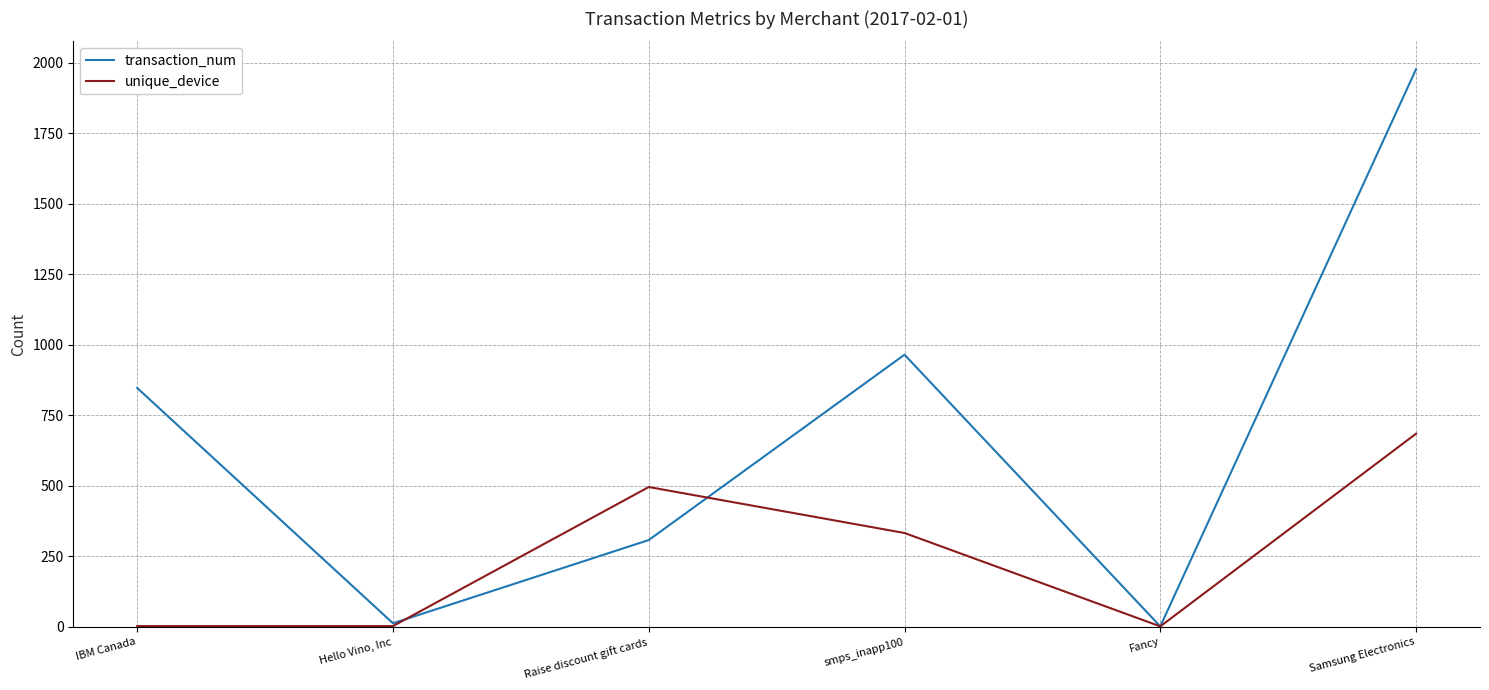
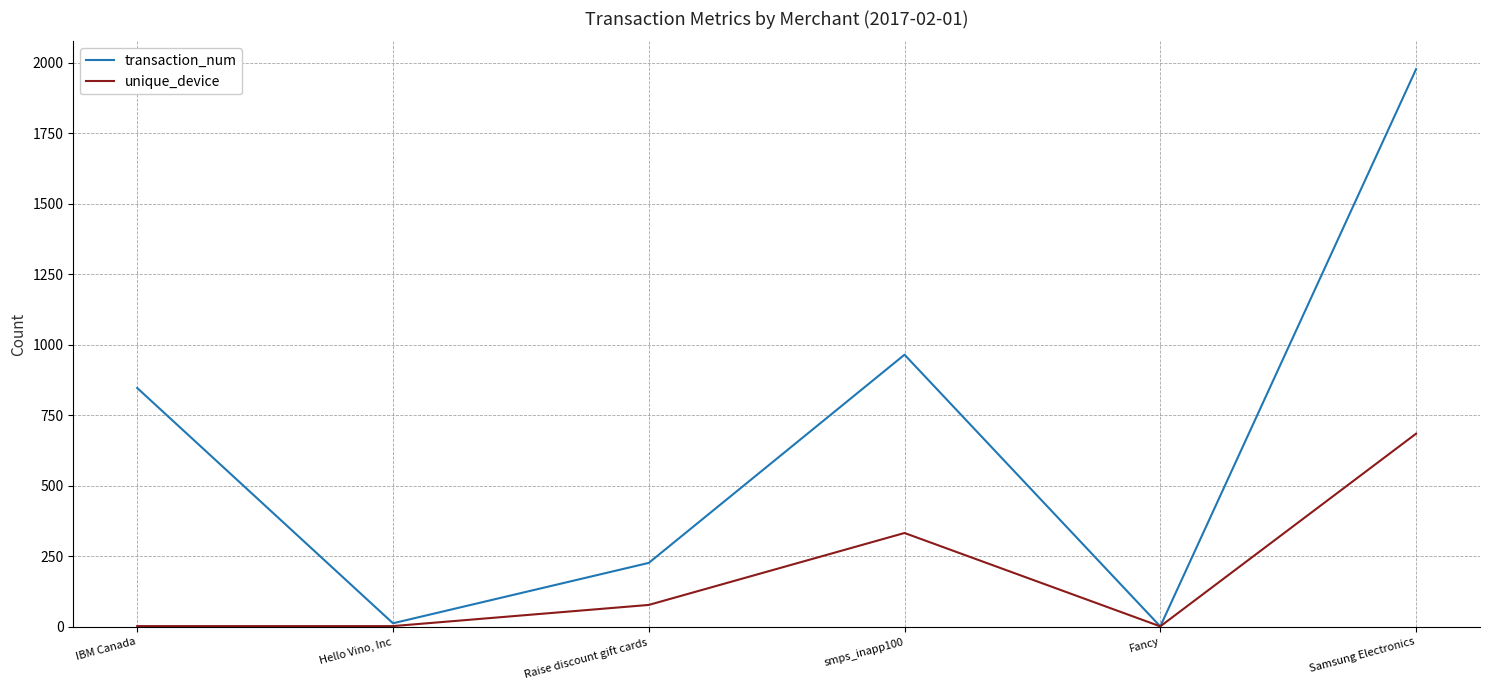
  {
    "transaction_num": {
      "IBM Canada": 850,
      "Hello Vino, Inc": 10,
-     "Raise discount gift cards": 310,
+     "Raise discount gift cards": 230,
      "smps_inapp100": 970,
      "Samsung Electronics": 1980
    },
    "unique_device": {
      "IBM Canada": 0,
      "Hello Vino, Inc": 0,
-     "Raise discount gift cards": 500,
+     "Raise discount gift cards": 80,
      "smps_inapp100": 330,
      "Samsung Electronics": 690
    }
  }
